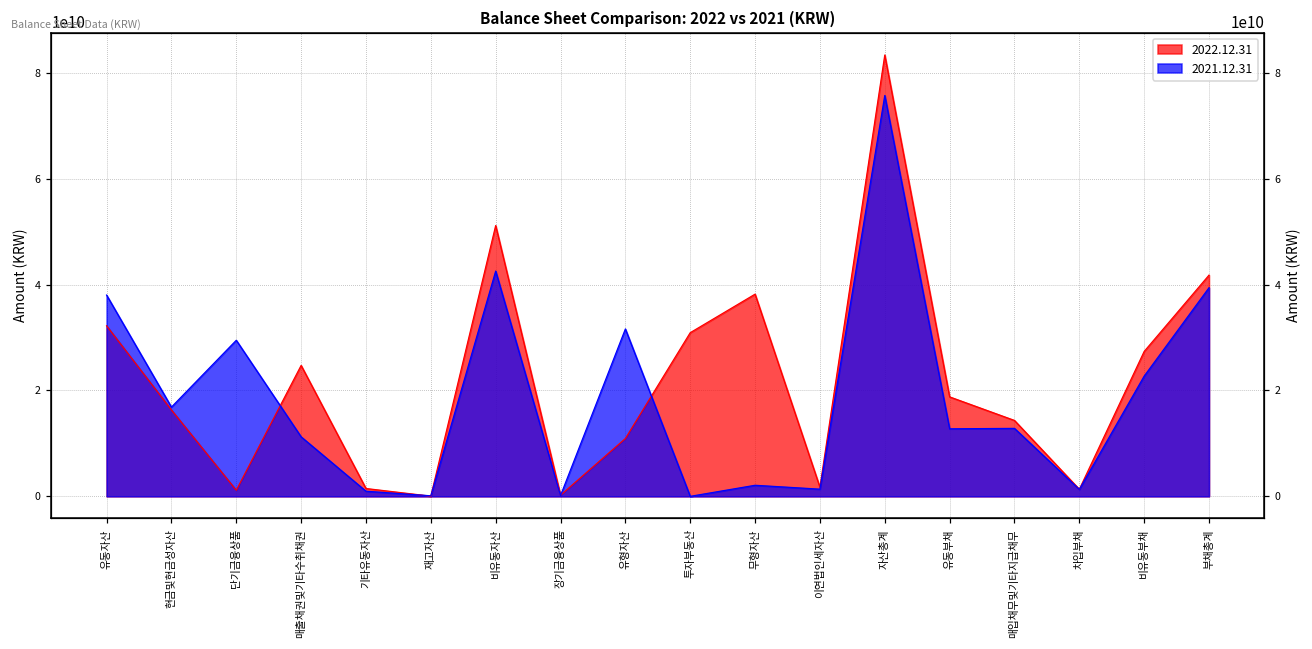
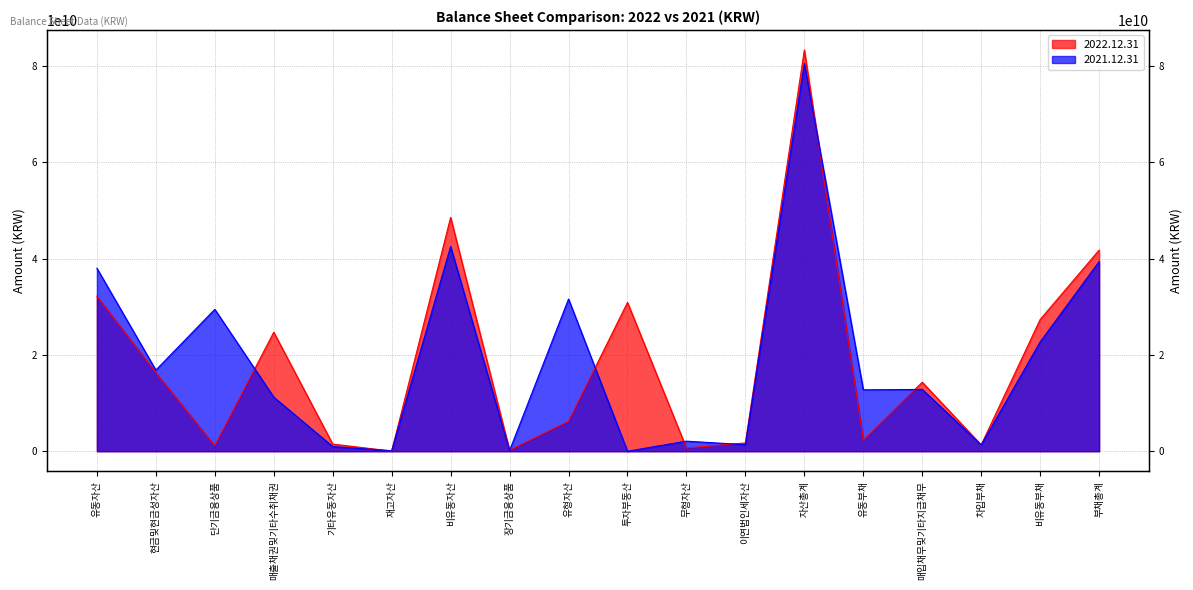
  {
    "2022.12.31": {
      "유동자산": 32000000000,
      "현금및현금성자산": 16000000000,
      "단기금융상품": 1000000000,
      "매출채권및기타수취채권": 25000000000,
-     "비유동자산": 51000000000,
-     "유형자산": 11000000000,
+     "비유동자산": 49000000000,
+     "유형자산": 6000000000,
      "투자부동산": 31000000000,
-     "무형자산": 38000000000,
+     "무형자산": 1000000000,
      "자산총계": 83000000000,
-     "유동부채": 19000000000,
+     "유동부채": 2000000000,
      "매입채무및기타지급채무": 14000000000,
      "비유동부채": 27000000000,
      "부채총계": 42000000000
    },
    "2021.12.31": {
      "유동자산": 38000000000,
      "현금및현금성자산": 17000000000,
      "단기금융상품": 29000000000,
      "매출채권및기타수취채권": 11000000000,
      "비유동자산": 43000000000,
      "유형자산": 32000000000,
      "투자부동산": 0,
      "무형자산": 2000000000,
-     "자산총계": 76000000000,
+     "자산총계": 81000000000,
      "유동부채": 13000000000,
      "매입채무및기타지급채무": 13000000000,
      "비유동부채": 23000000000,
      "부채총계": 39000000000
    }
  }
